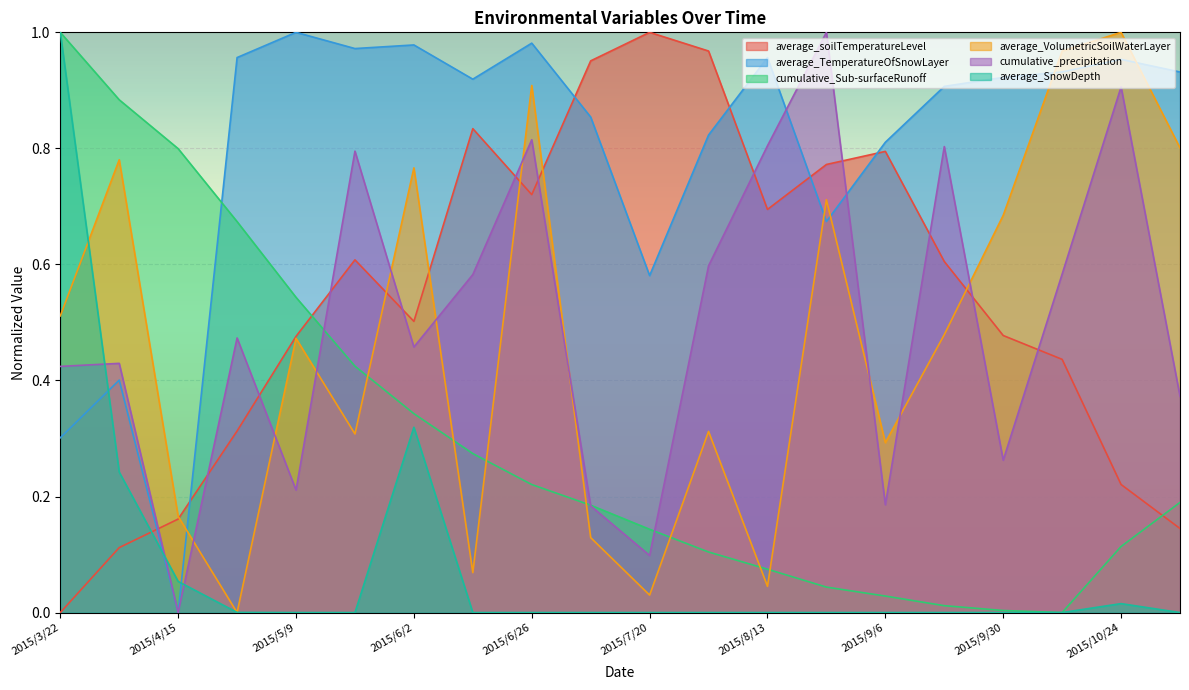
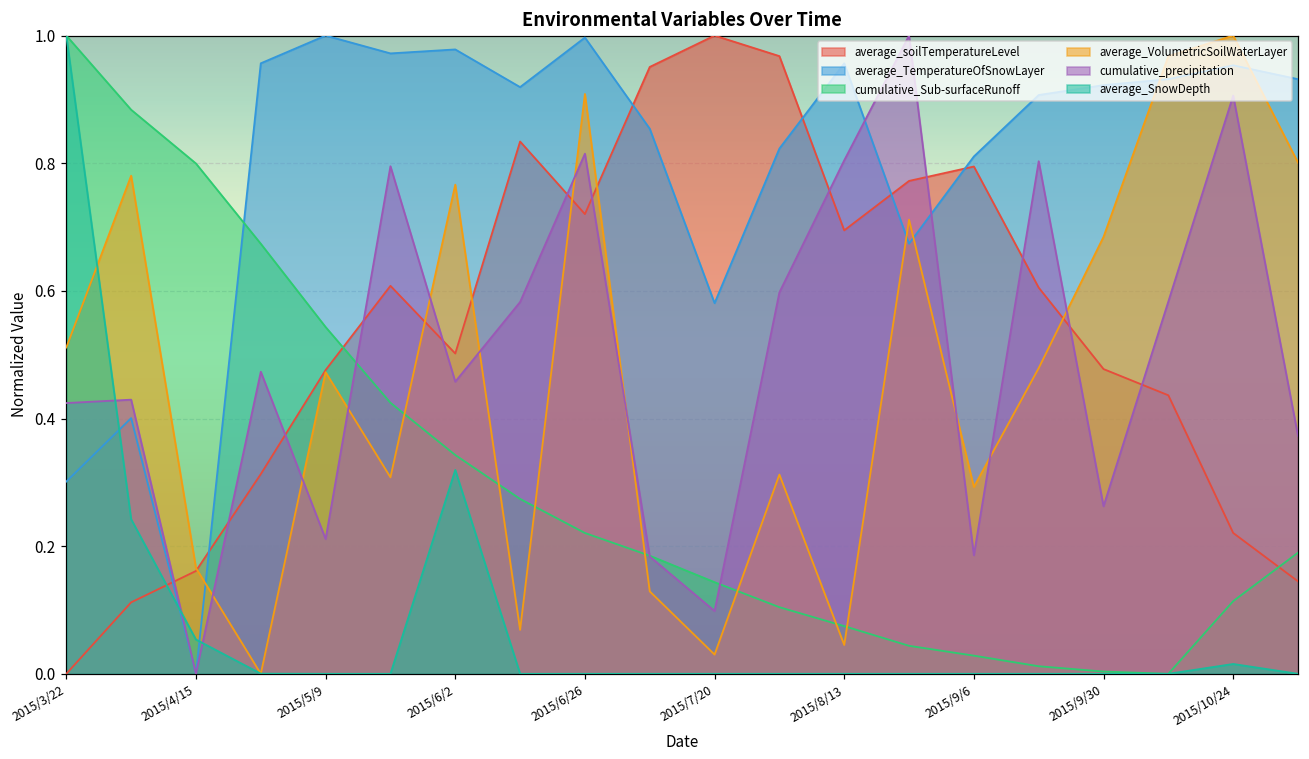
  {
    "average_soilTemperatureLevel": {
      "2015/3/22": 0.00,
      "2015/4/15": 0.16,
      "2015/6/2": 0.50,
      "2015/6/26": 0.72,
      "2015/7/20": 1.00,
      "2015/8/13": 0.69,
      "2015/9/6": 0.79,
      "2015/9/30": 0.48,
      "2015/10/24": 0.22
    },
    "average_TemperatureOfSnowLayer": {
      "2015/3/22": 0.30,
      "2015/5/9": 1.00,
      "2015/6/2": 0.98,
-     "2015/6/26": 0.98,
+     "2015/6/26": 1.00,
      "2015/7/20": 0.58,
      "2015/9/6": 0.81
    },
    "average_VolumetricSoilWaterLayer": {
      "2015/3/22": 0.51,
      "2015/4/15": 0.17,
      "2015/6/2": 0.77,
      "2015/6/26": 0.91,
      "2015/7/20": 0.03,
      "2015/8/13": 0.05,
      "2015/9/6": 0.29,
      "2015/9/30": 0.68,
      "2015/10/24": 1.00
    },
    "cumulative_precipitation": {
      "2015/3/22": 0.42,
      "2015/5/9": 0.21,
      "2015/6/2": 0.46,
      "2015/6/26": 0.81,
      "2015/7/20": 0.10,
      "2015/8/13": 0.80,
      "2015/9/6": 0.19,
      "2015/9/30": 0.26
    }
  }
